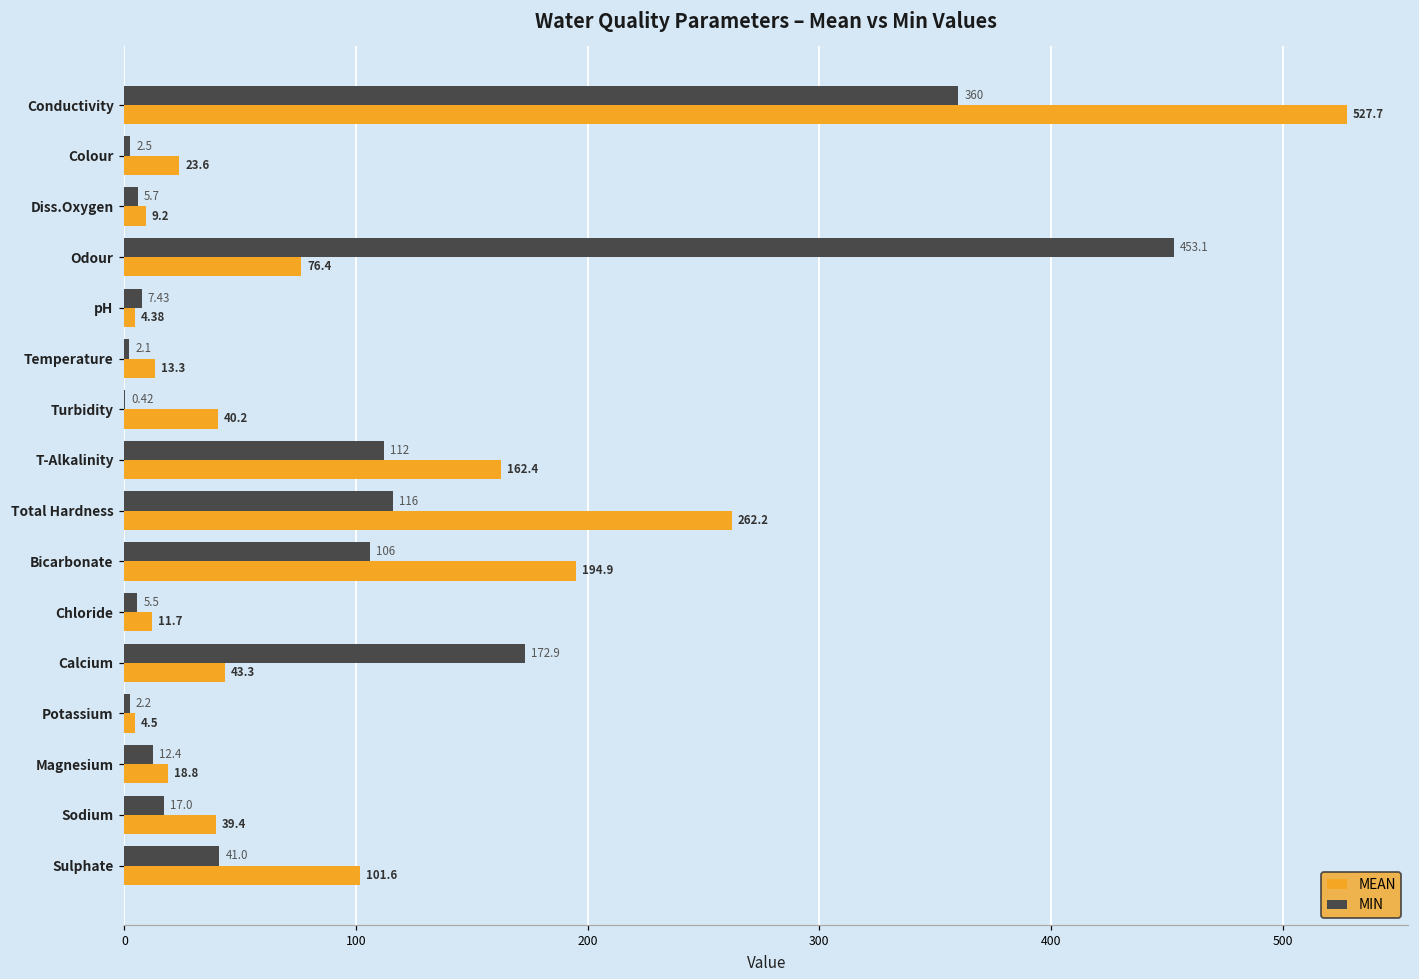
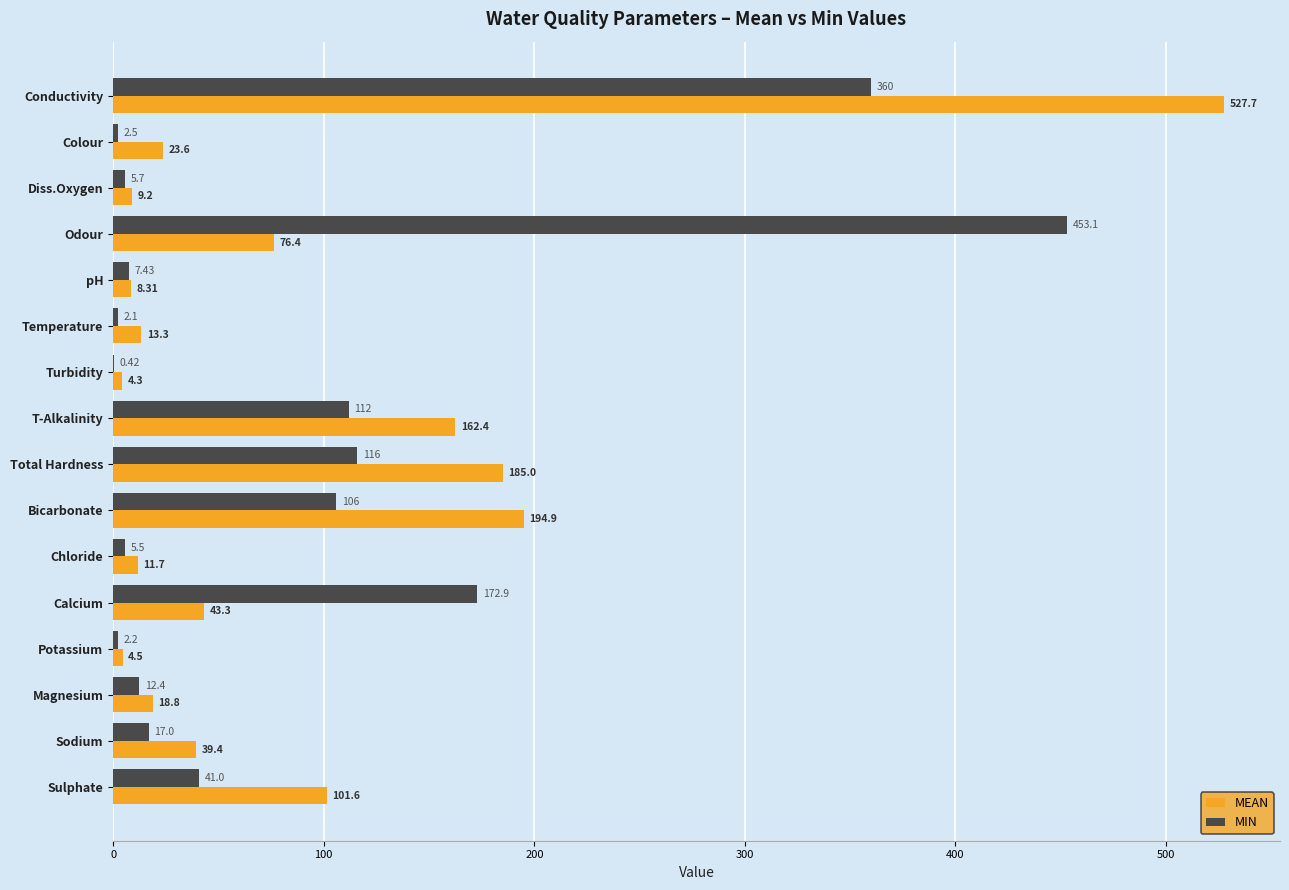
  {
    "MEAN": {
      "Conductivity": 527.7,
      "Colour": 23.6,
      "Diss.Oxygen": 9.2,
      "Odour": 76.4,
-     "pH": 4.38,
+     "pH": 8.31,
      "Temperature": 13.3,
-     "Turbidity": 40.2,
+     "Turbidity": 4.3,
      "T-Alkalinity": 162.4,
-     "Total Hardness": 262.2,
+     "Total Hardness": 185.0,
      "Bicarbonate": 194.9,
      "Chloride": 11.7,
      "Calcium": 43.3,
      "Potassium": 4.5,
      "Magnesium": 18.8,
      "Sodium": 39.4,
      "Sulphate": 101.6
    },
    "MIN": {
      "Conductivity": 360,
      "Colour": 2.5,
      "Diss.Oxygen": 5.7,
      "Odour": 453.1,
      "pH": 7.43,
      "Temperature": 2.1,
      "Turbidity": 0.42,
      "T-Alkalinity": 112,
      "Total Hardness": 116,
      "Bicarbonate": 106,
      "Chloride": 5.5,
      "Calcium": 172.9,
      "Potassium": 2.2,
      "Magnesium": 12.4,
      "Sodium": 17.0,
      "Sulphate": 41.0
    }
  }
